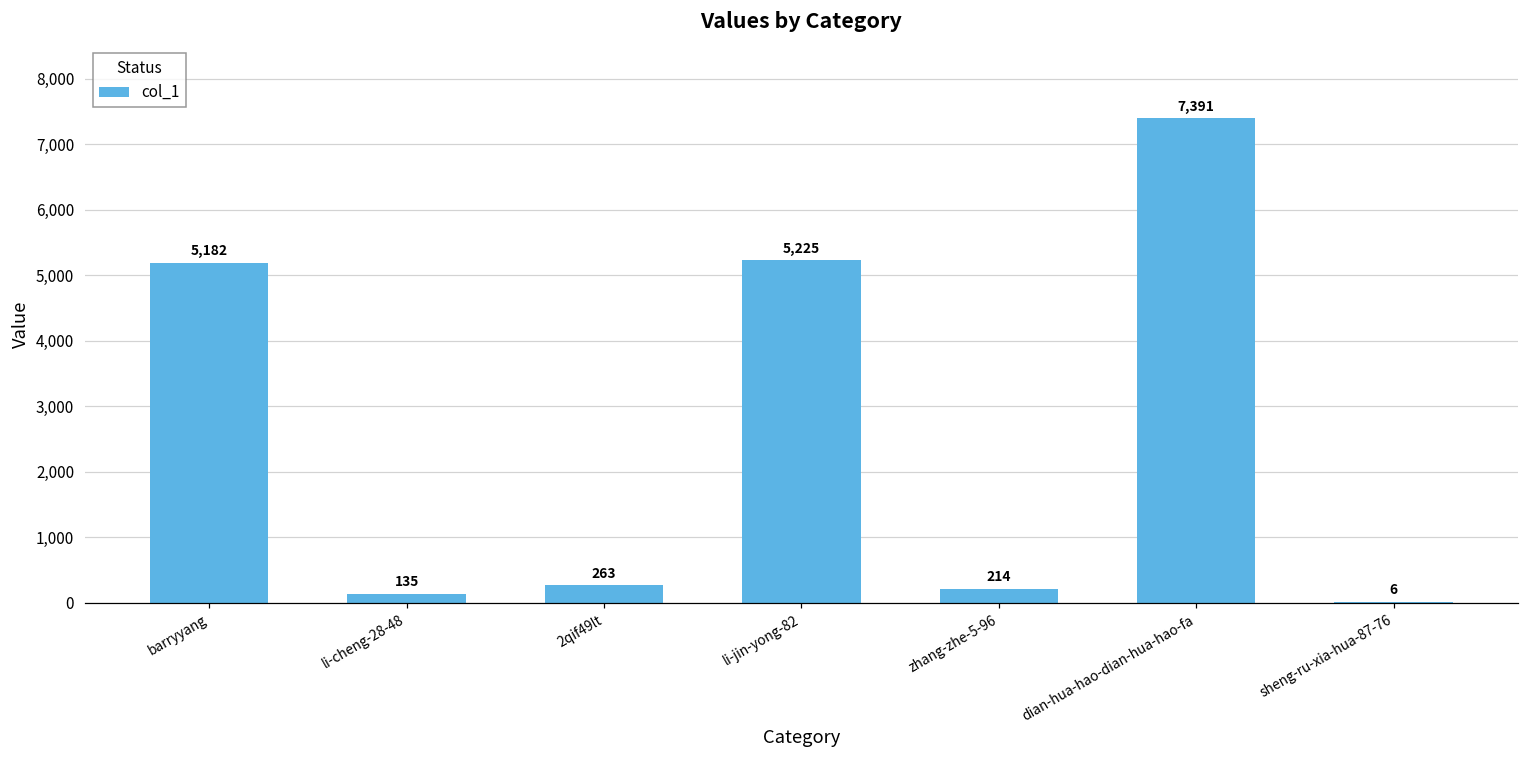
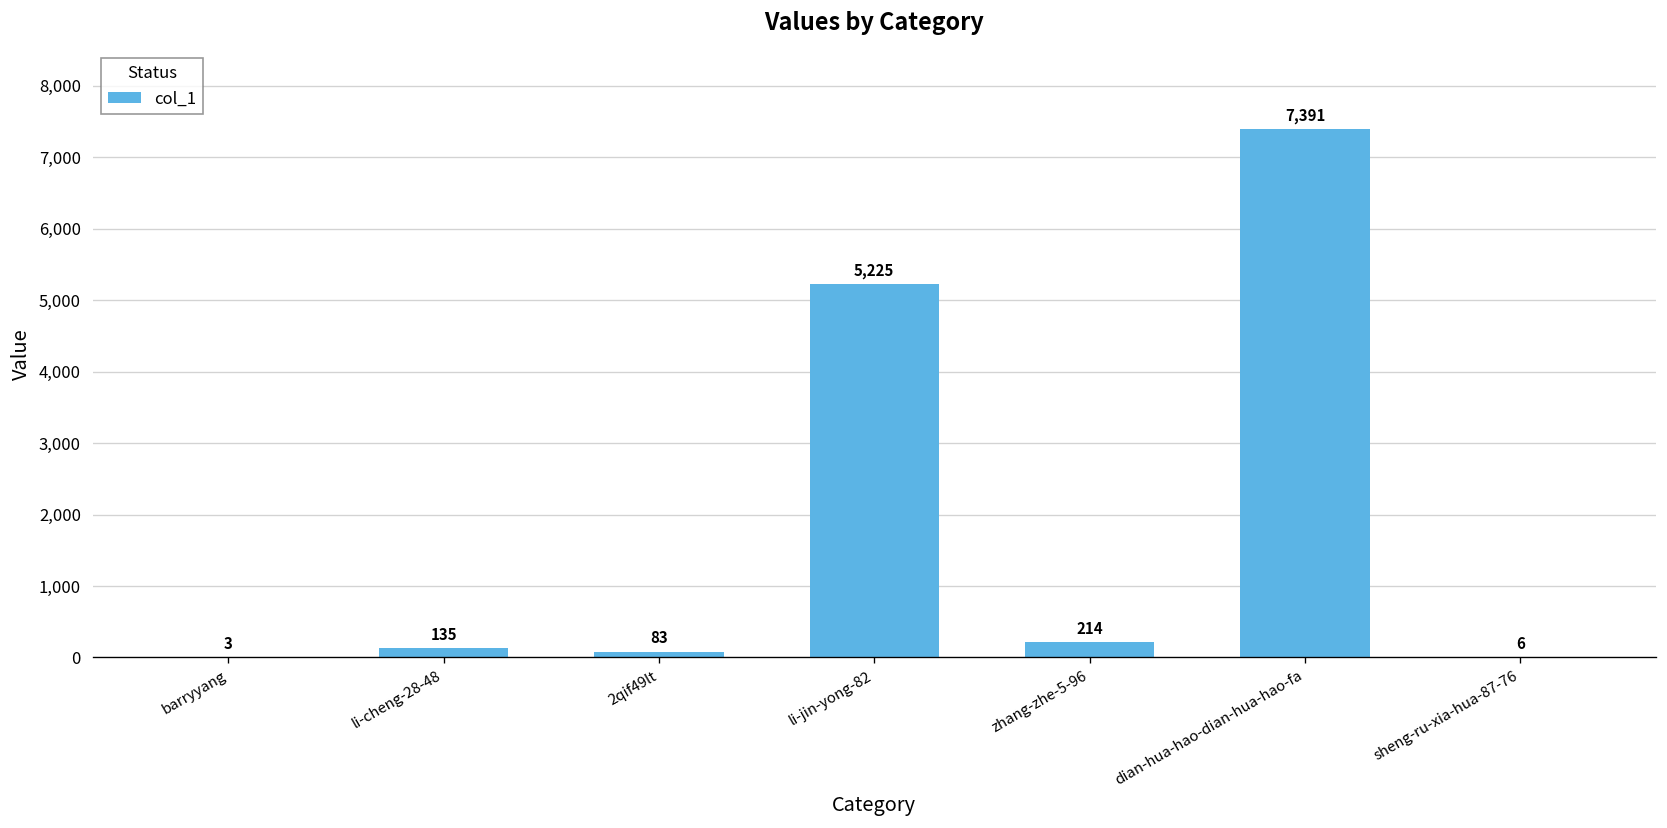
  {
-   "barryyang": "5,182",
+   "barryyang": "3",
    "li-cheng-28-48": "135",
-   "2qif49lt": "263",
+   "2qif49lt": "83",
    "li-jin-yong-82": "5,225",
    "zhang-zhe-5-96": "214",
    "dian-hua-hao-dian-hua-hao-fa": "7,391",
    "sheng-ru-xia-hua-87-76": "6"
  }
